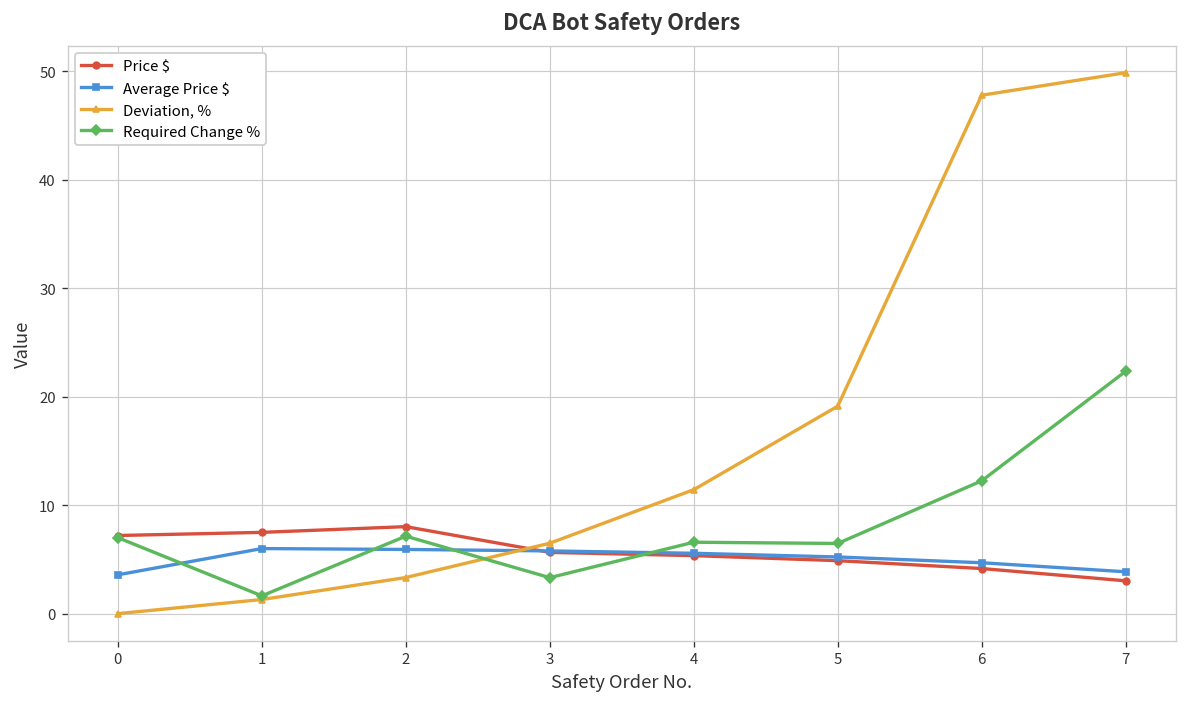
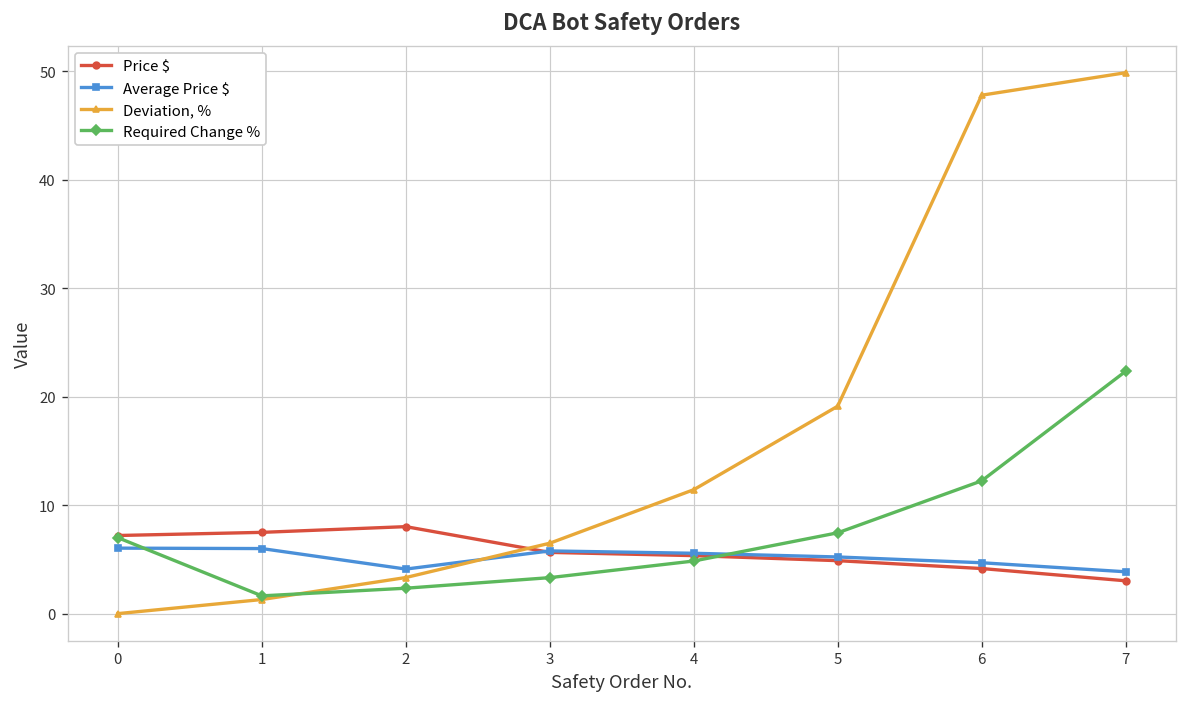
  {
    "Price $": {
      "1": 7,
      "2": 8,
      "5": 5,
      "6": 4,
      "7": 3
    },
    "Average Price $": {
-     "0": 4,
+     "0": 6,
      "1": 6,
-     "2": 6,
+     "2": 4,
      "5": 5,
      "6": 5,
      "7": 4
    },
    "Deviation, %": {
      "0": 0,
      "1": 1,
      "2": 3,
      "3": 6,
      "4": 11,
      "5": 19,
      "6": 48,
      "7": 50
    },
    "Required Change %": {
      "1": 2,
-     "2": 7,
+     "2": 2,
      "3": 3,
-     "4": 7,
-     "5": 6,
+     "4": 5,
+     "5": 7,
      "6": 12,
      "7": 22
    }
  }
